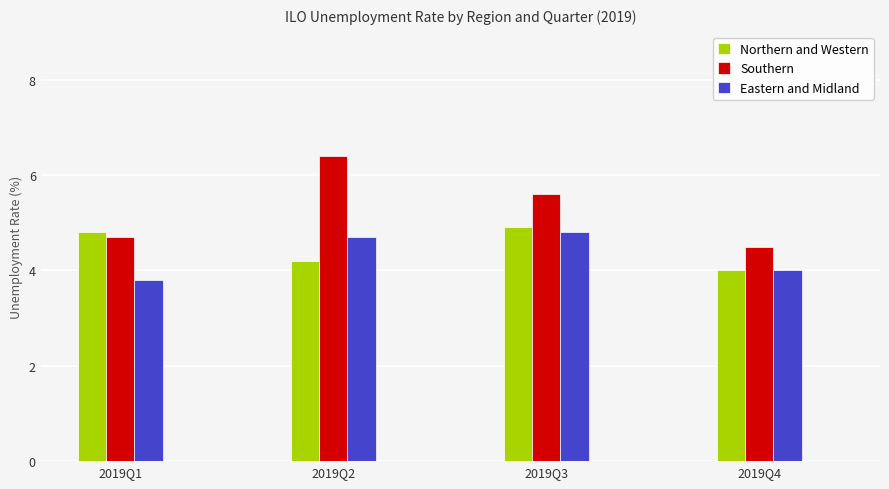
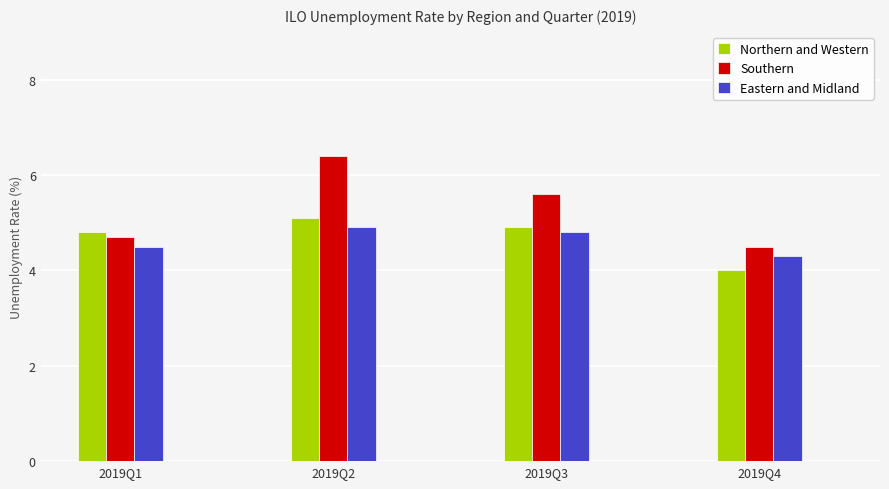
  {
    "Northern and Western": {
      "2019Q1": 4.8,
-     "2019Q2": 4.2,
+     "2019Q2": 5.1,
      "2019Q3": 4.9,
      "2019Q4": 4.0
    },
    "Southern": {
      "2019Q1": 4.7,
      "2019Q2": 6.4,
      "2019Q3": 5.6,
      "2019Q4": 4.5
    },
    "Eastern and Midland": {
-     "2019Q1": 3.8,
-     "2019Q2": 4.7,
+     "2019Q1": 4.5,
+     "2019Q2": 4.9,
      "2019Q3": 4.8,
-     "2019Q4": 4.0
+     "2019Q4": 4.3
    }
  }
